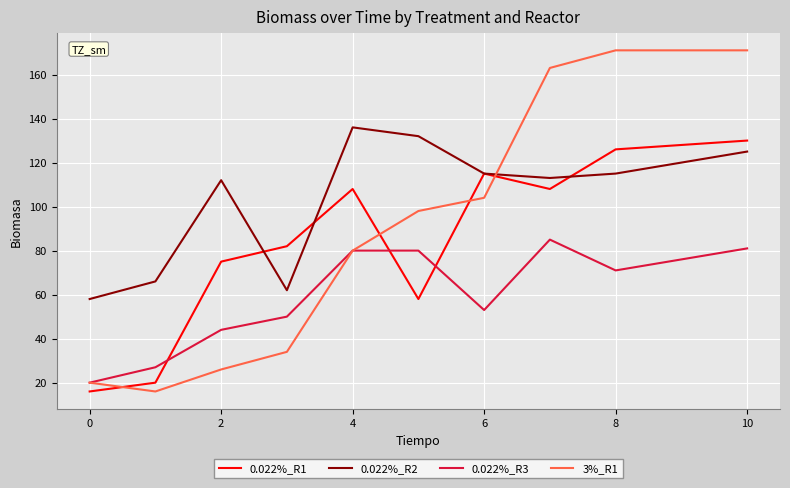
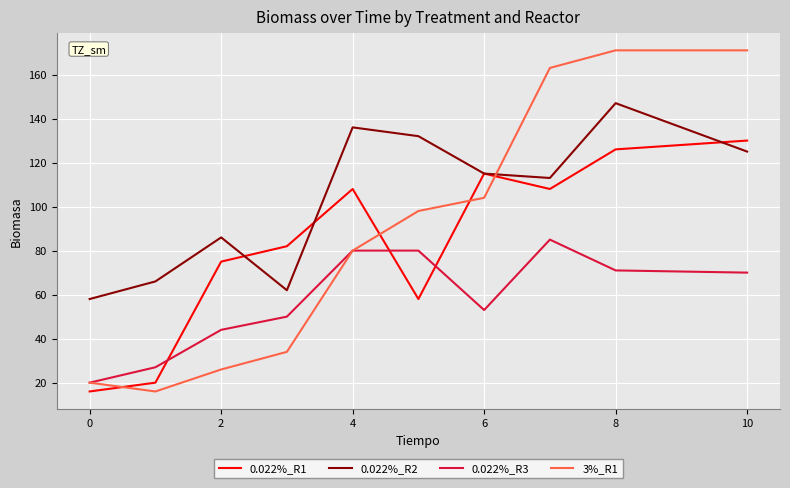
  {
    "0.022%_R1": {
      "0": 16,
      "2": 75,
      "4": 108,
      "8": 126,
      "10": 130
    },
    "0.022%_R2": {
      "0": 58,
-     "2": 112,
+     "2": 86,
      "4": 136,
-     "8": 115,
+     "8": 147,
      "10": 125
    },
    "0.022%_R3": {
      "2": 44,
      "6": 53,
      "8": 71,
-     "10": 81
+     "10": 70
    },
    "3%_R1": {
      "2": 26,
      "6": 104,
      "8": 171,
      "10": 171
    }
  }
